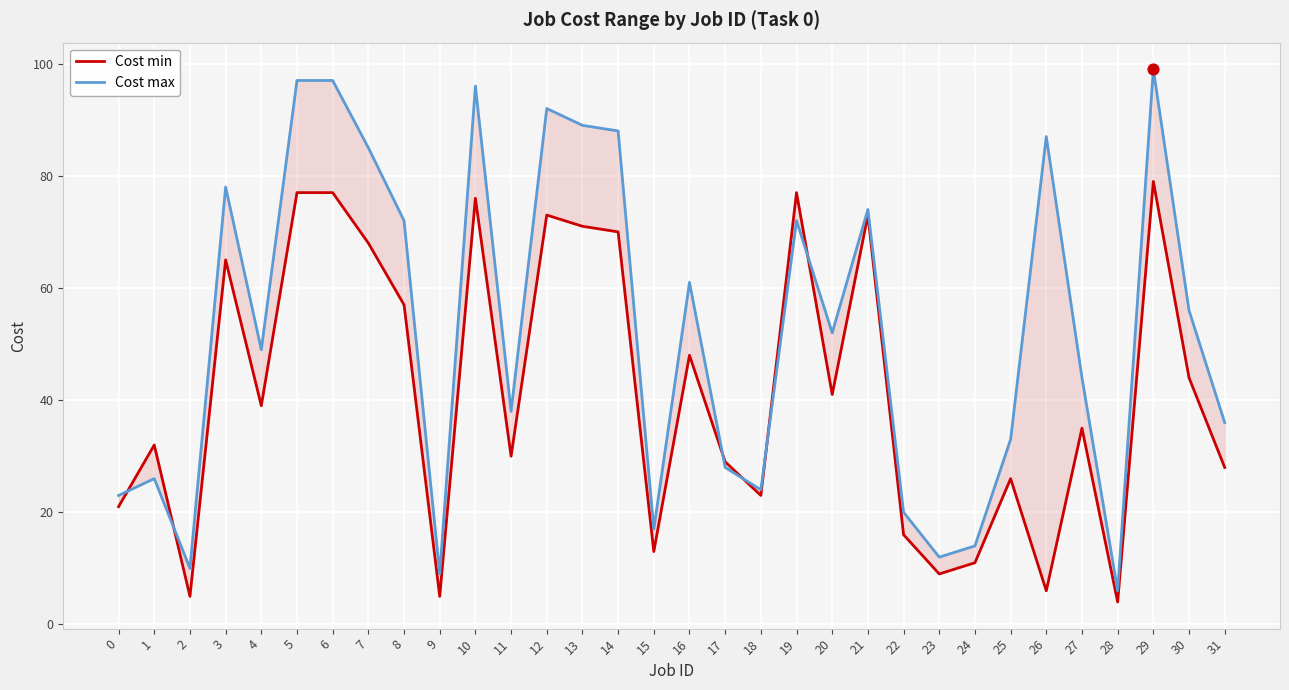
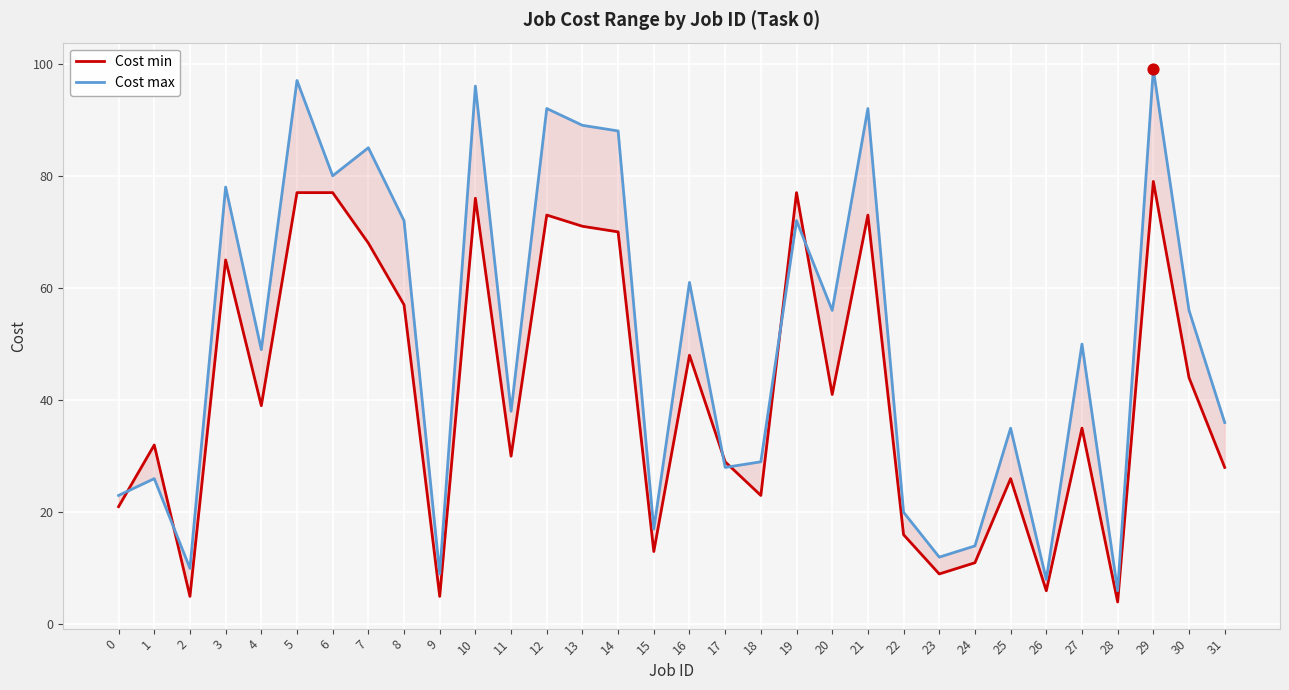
  {
    "Cost max": {
      "1": 26,
-     "6": 97,
+     "6": 80,
      "17": 28,
-     "18": 24,
+     "18": 29,
      "19": 72,
-     "20": 52,
-     "21": 74,
-     "25": 33,
-     "26": 87,
-     "27": 44
+     "20": 56,
+     "21": 92,
+     "25": 35,
+     "26": 8,
+     "27": 50
    }
  }
